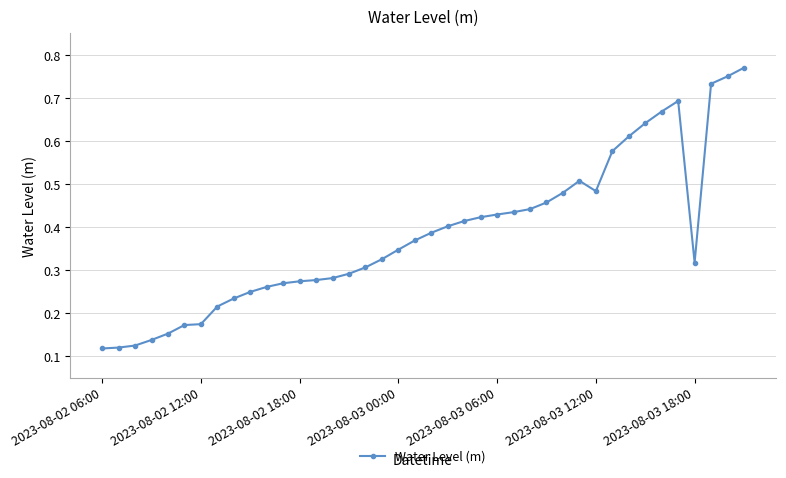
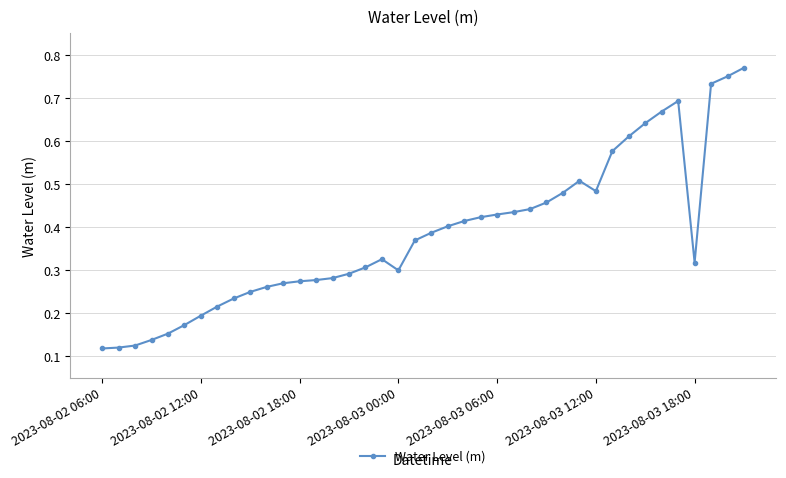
  {
    "2023-08-02 06:00": 0.12,
-   "2023-08-02 12:00": 0.17,
+   "2023-08-02 12:00": 0.19,
    "2023-08-02 18:00": 0.27,
-   "2023-08-03 00:00": 0.35,
+   "2023-08-03 00:00": 0.30,
    "2023-08-03 06:00": 0.43,
    "2023-08-03 12:00": 0.48,
    "2023-08-03 18:00": 0.32
  }
